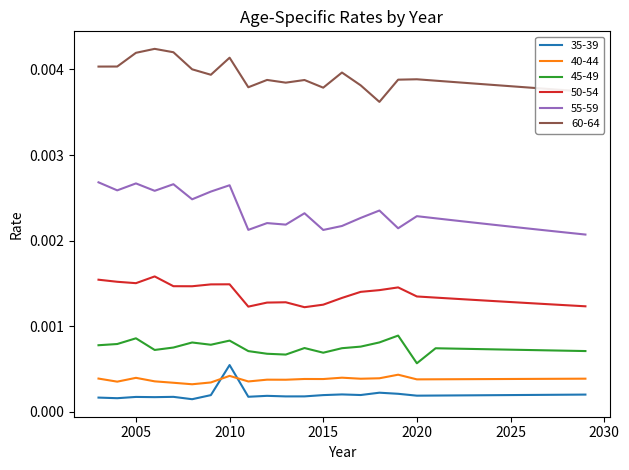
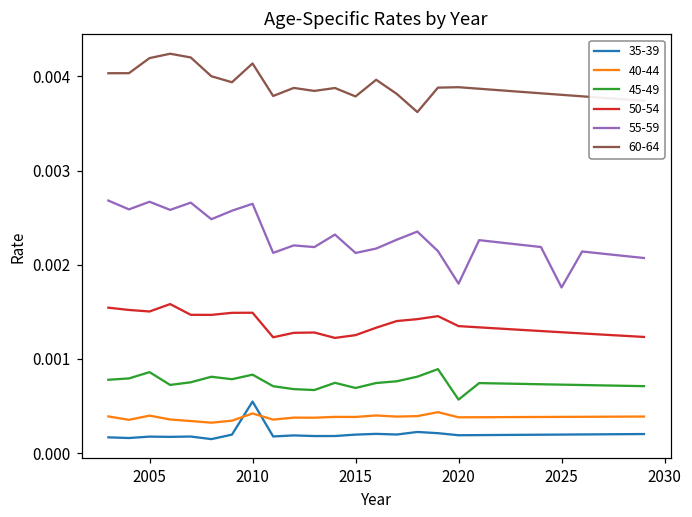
  {
    "35-39": {
      "2005": 0.0002,
      "2010": 0.0005,
      "2015": 0.0002,
      "2020": 0.0002,
      "2025": 0.0002
    },
    "40-44": {
      "2005": 0.0004,
      "2010": 0.0004,
      "2015": 0.0004,
      "2020": 0.0004,
      "2025": 0.0004
    },
    "45-49": {
      "2005": 0.0009,
      "2010": 0.0008,
      "2015": 0.0007,
      "2020": 0.0006,
      "2025": 0.0007
    },
    "50-54": {
      "2005": 0.0015,
      "2010": 0.0015,
      "2015": 0.0013,
      "2020": 0.0013,
      "2025": 0.0013
    },
    "55-59": {
      "2005": 0.0027,
      "2010": 0.0026,
      "2015": 0.0021,
-     "2020": 0.0023,
-     "2025": 0.0022
+     "2020": 0.0018,
+     "2025": 0.0018
    },
    "60-64": {
      "2005": 0.0042,
      "2010": 0.0041,
      "2015": 0.0038,
      "2020": 0.0039,
      "2025": 0.0038
    }
  }
